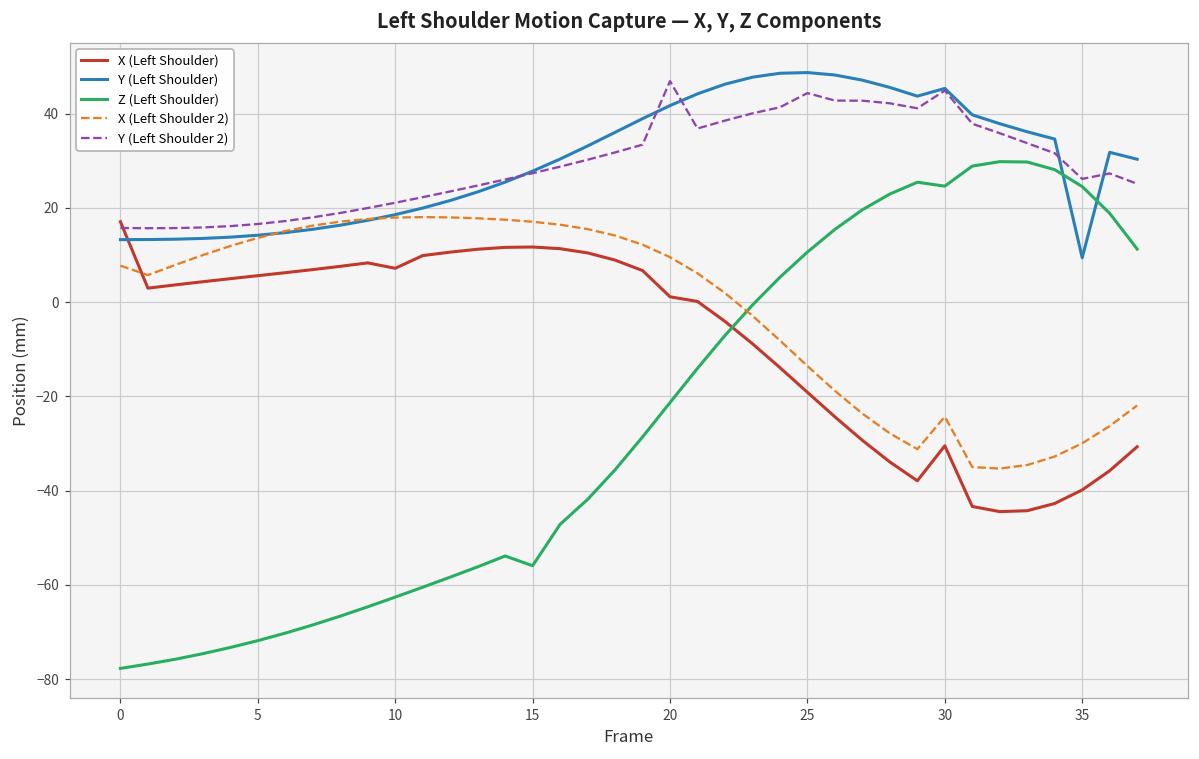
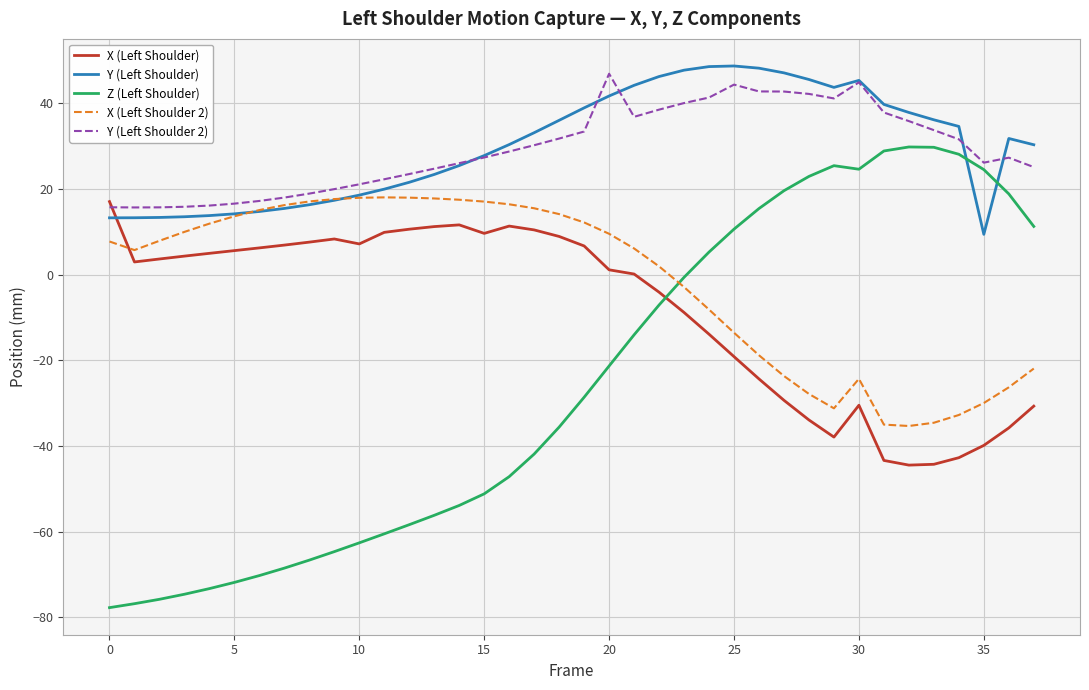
  {
    "X (Left Shoulder)": {
      "0": 17,
      "5": 6,
      "10": 7,
-     "15": 12,
+     "15": 10,
      "20": 1,
      "25": -19,
      "30": -30,
      "35": -40
    },
    "Y (Left Shoulder)": {
      "0": 13,
      "10": 19,
      "20": 42,
      "25": 49,
      "35": 9
    },
    "Z (Left Shoulder)": {
      "0": -78,
      "5": -72,
      "10": -63,
-     "15": -56,
+     "15": -51,
      "20": -21,
      "25": 11,
      "30": 25,
      "35": 25
    },
    "X (Left Shoulder 2)": {
      "0": 8,
      "10": 18,
      "15": 17,
      "20": 10,
      "25": -14,
      "30": -24,
      "35": -30
    },
    "Y (Left Shoulder 2)": {
      "0": 16,
      "5": 17,
      "10": 21,
      "20": 47,
      "25": 44,
      "35": 26
    }
  }
